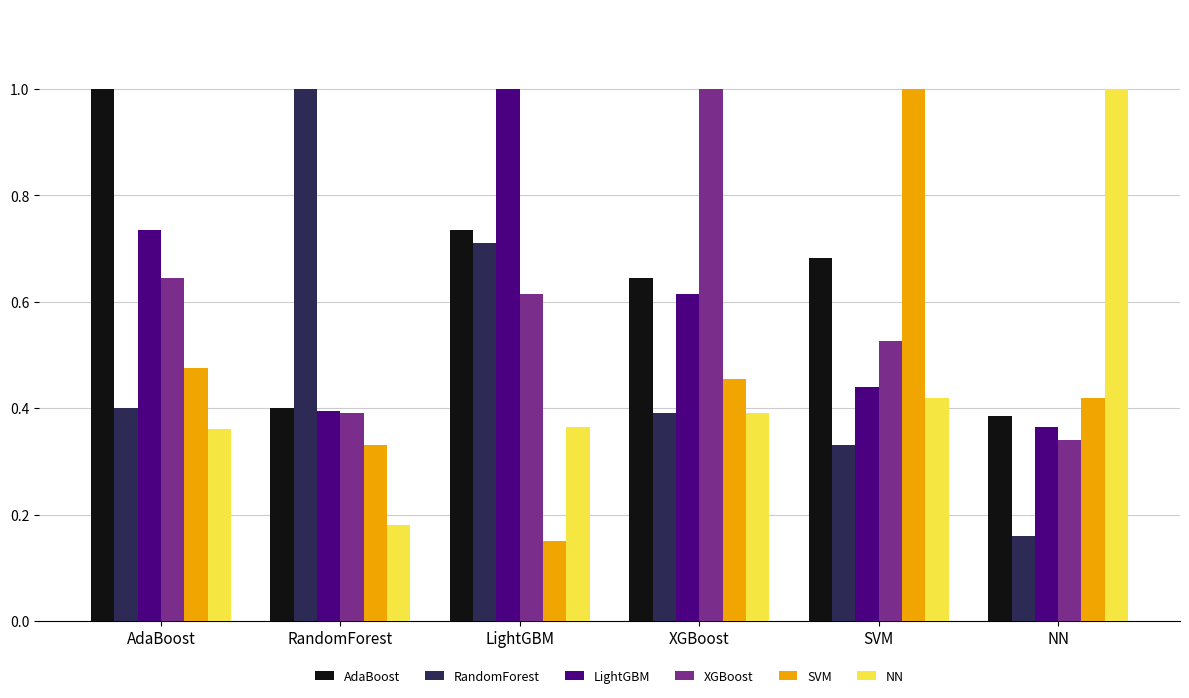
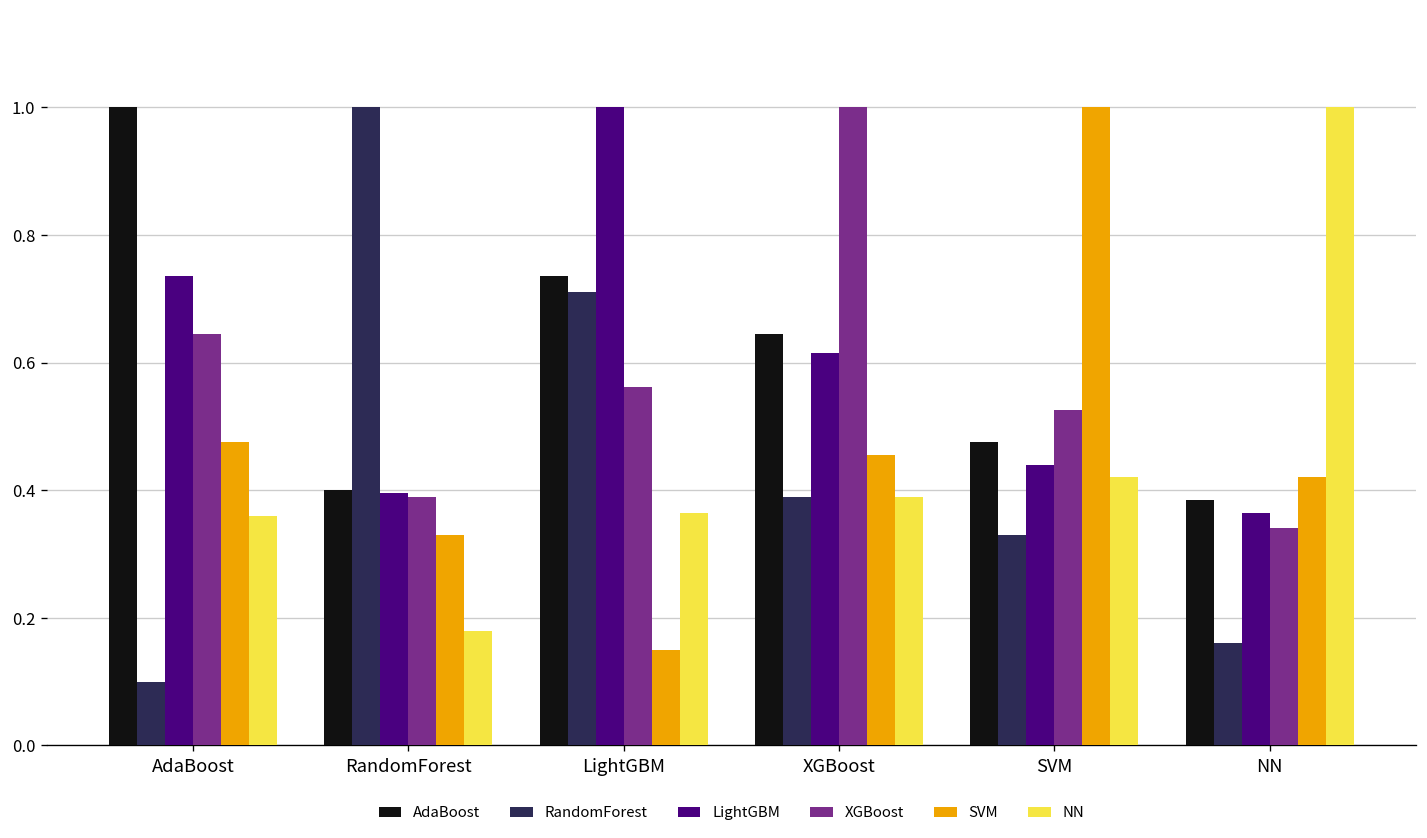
  {
    "AdaBoost": {
      "AdaBoost": 1.00,
      "RandomForest": 0.40,
      "LightGBM": 0.74,
      "XGBoost": 0.65,
-     "SVM": 0.68,
+     "SVM": 0.48,
      "NN": 0.39
    },
    "RandomForest": {
-     "AdaBoost": 0.4,
+     "AdaBoost": 0.1,
      "RandomForest": 1.0,
      "LightGBM": 0.71,
      "XGBoost": 0.39,
      "SVM": 0.33,
      "NN": 0.16
    },
    "LightGBM": {
      "AdaBoost": 0.74,
      "RandomForest": 0.40,
      "LightGBM": 1.00,
      "XGBoost": 0.62,
      "SVM": 0.44,
      "NN": 0.37
    },
    "XGBoost": {
      "AdaBoost": 0.65,
      "RandomForest": 0.39,
-     "LightGBM": 0.62,
+     "LightGBM": 0.56,
      "XGBoost": 1.00,
      "SVM": 0.53,
      "NN": 0.34
    },
    "SVM": {
      "AdaBoost": 0.48,
      "RandomForest": 0.33,
      "LightGBM": 0.15,
      "XGBoost": 0.46,
      "SVM": 1.00,
      "NN": 0.42
    },
    "NN": {
      "AdaBoost": 0.36,
      "RandomForest": 0.18,
      "LightGBM": 0.37,
      "XGBoost": 0.39,
      "SVM": 0.42,
      "NN": 1.00
    }
  }
